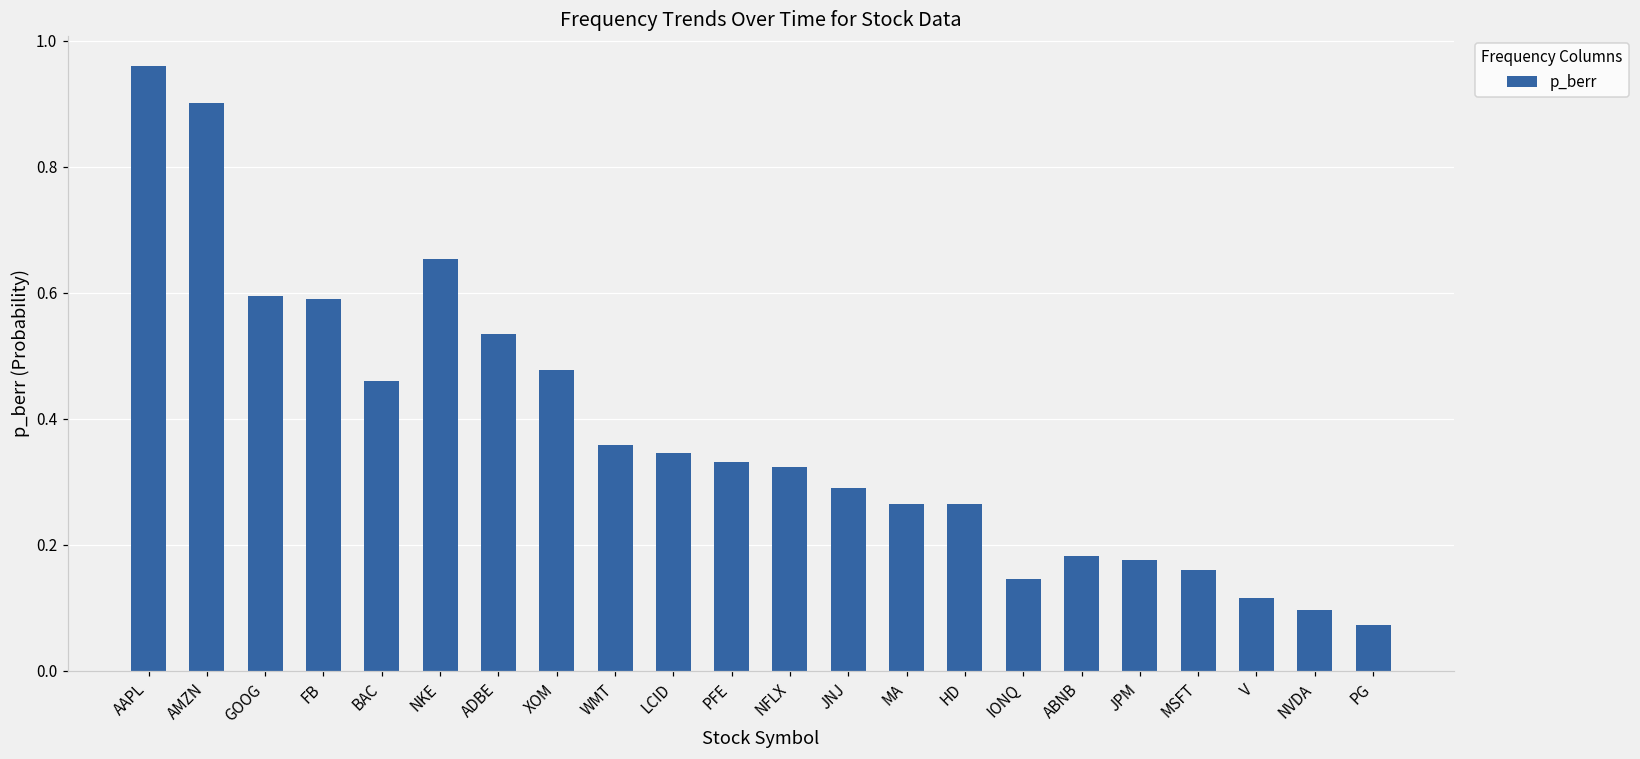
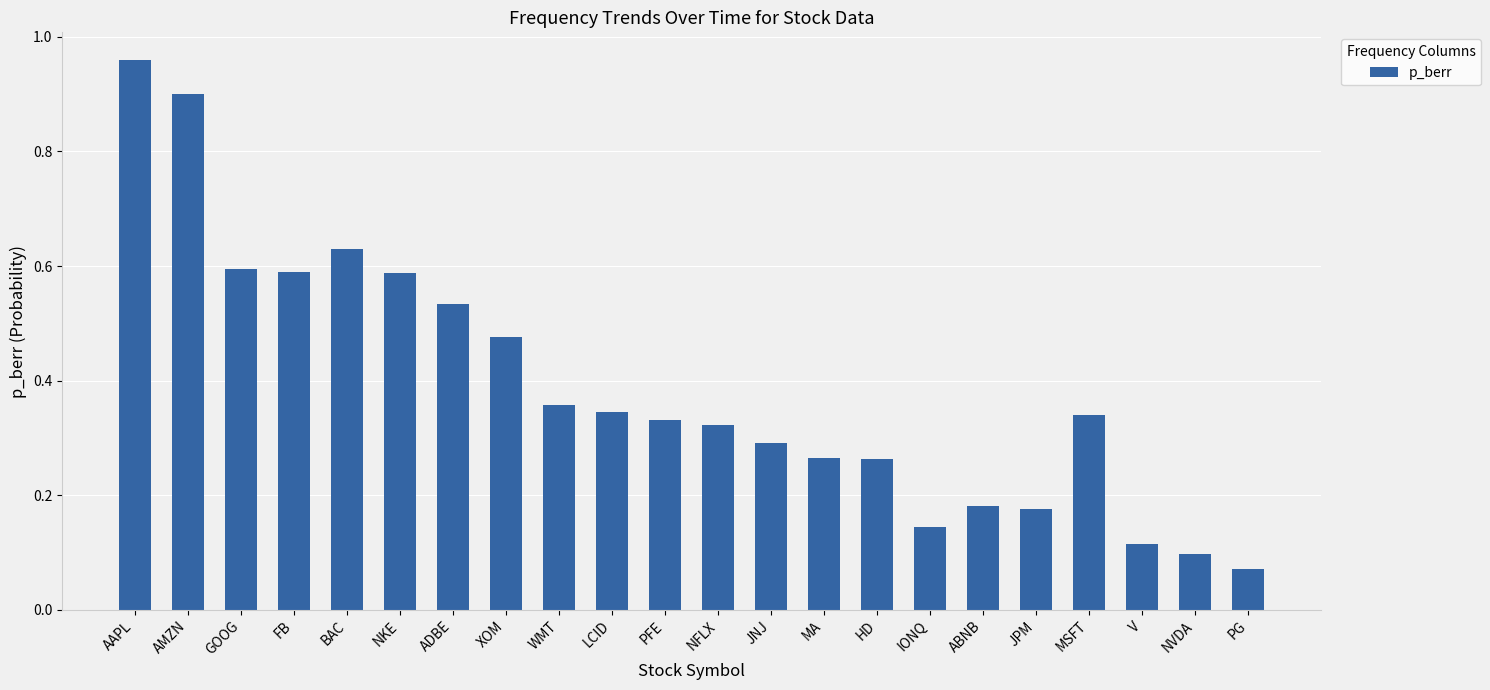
  {
    "AAPL": 0.96,
    "AMZN": 0.90,
    "GOOG": 0.60,
    "FB": 0.59,
-   "BAC": 0.46,
-   "NKE": 0.65,
+   "BAC": 0.63,
+   "NKE": 0.59,
    "ADBE": 0.53,
    "XOM": 0.48,
    "WMT": 0.36,
    "LCID": 0.35,
    "PFE": 0.33,
    "NFLX": 0.32,
    "JNJ": 0.29,
    "MA": 0.26,
    "HD": 0.26,
    "IONQ": 0.15,
    "ABNB": 0.18,
    "JPM": 0.18,
-   "MSFT": 0.16,
+   "MSFT": 0.34,
    "V": 0.12,
    "NVDA": 0.10,
    "PG": 0.07
  }
